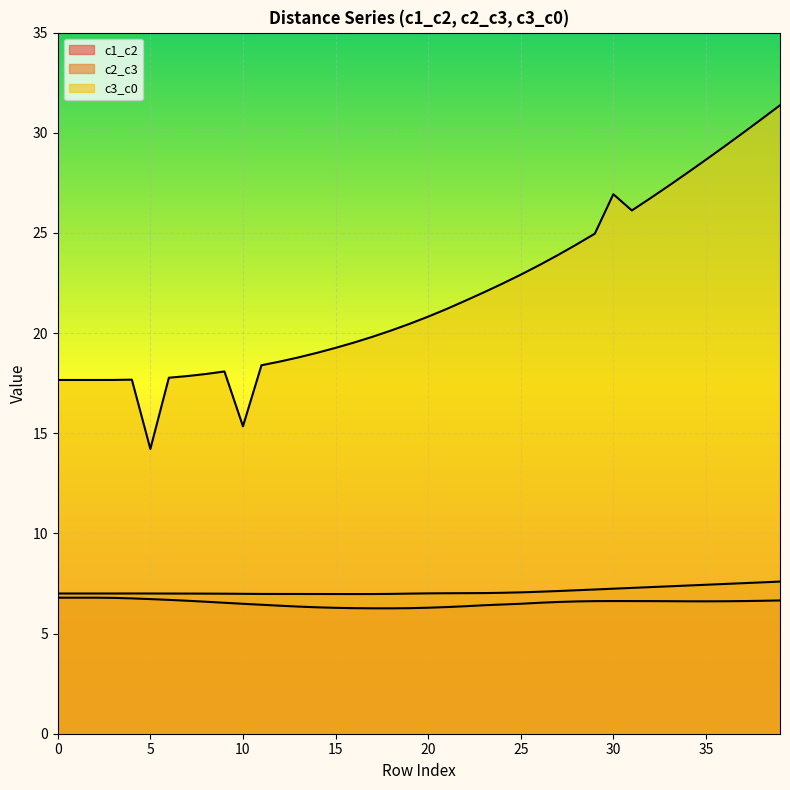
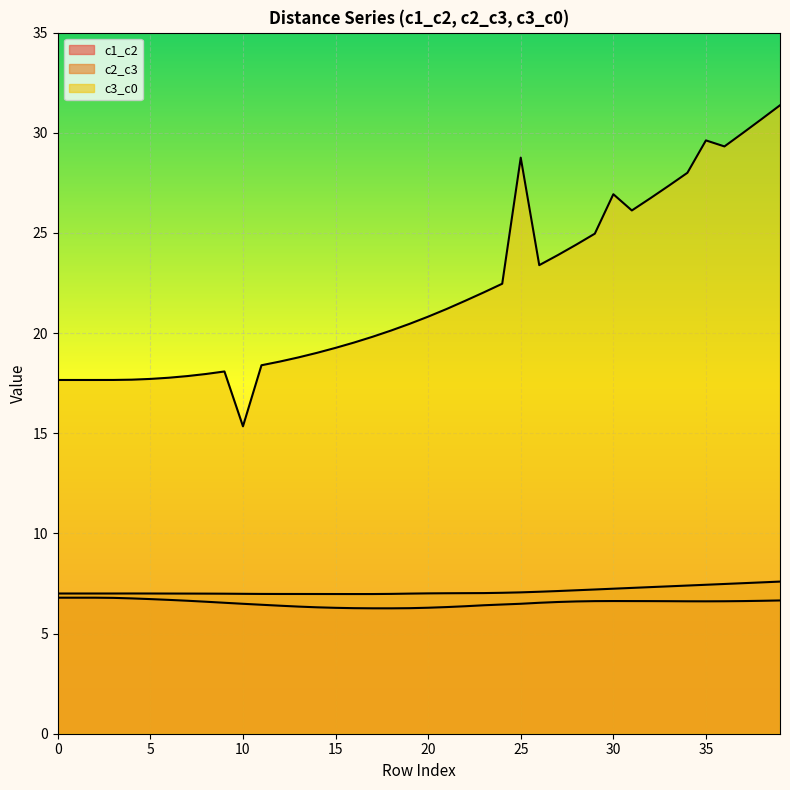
  {
    "c3_c0": {
      "0": 17.7,
-     "5": 14.2,
+     "5": 17.7,
      "10": 15.3,
      "15": 19.3,
      "20": 20.8,
-     "25": 22.9,
+     "25": 28.8,
      "30": 26.9,
-     "35": 28.7
+     "35": 29.6
    }
  }
